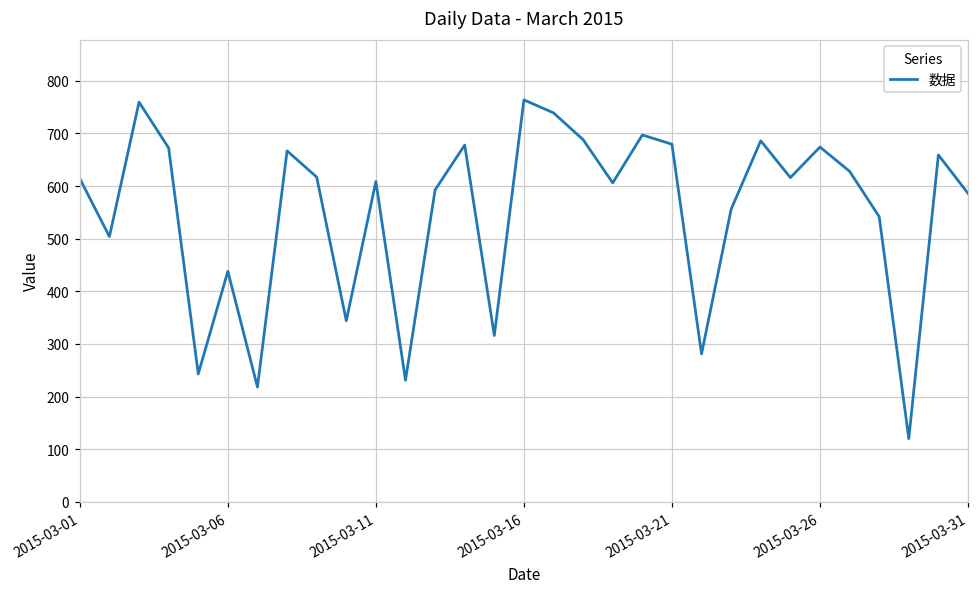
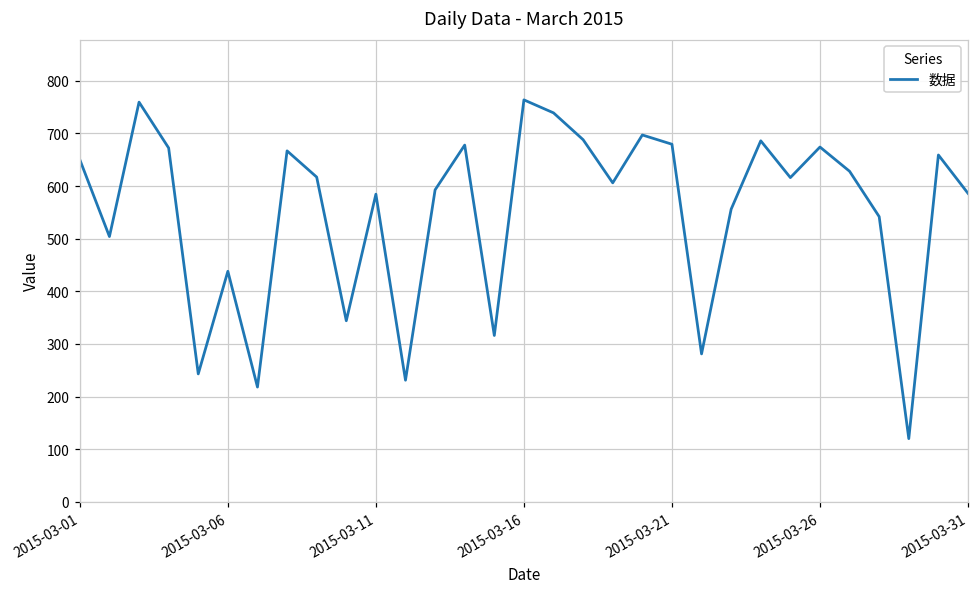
  {
-   "2015-03-01": 610,
+   "2015-03-01": 650,
    "2015-03-06": 440,
-   "2015-03-11": 610,
+   "2015-03-11": 580,
    "2015-03-16": 760,
    "2015-03-21": 680,
    "2015-03-26": 670,
    "2015-03-31": 590
  }
